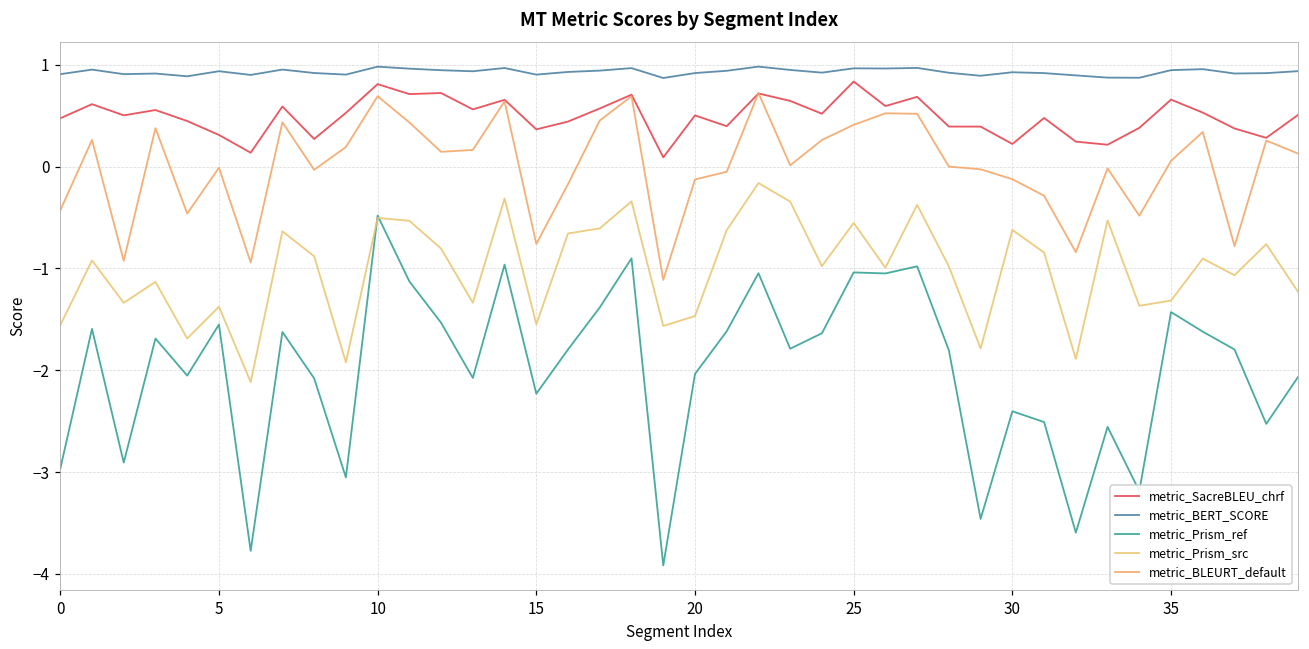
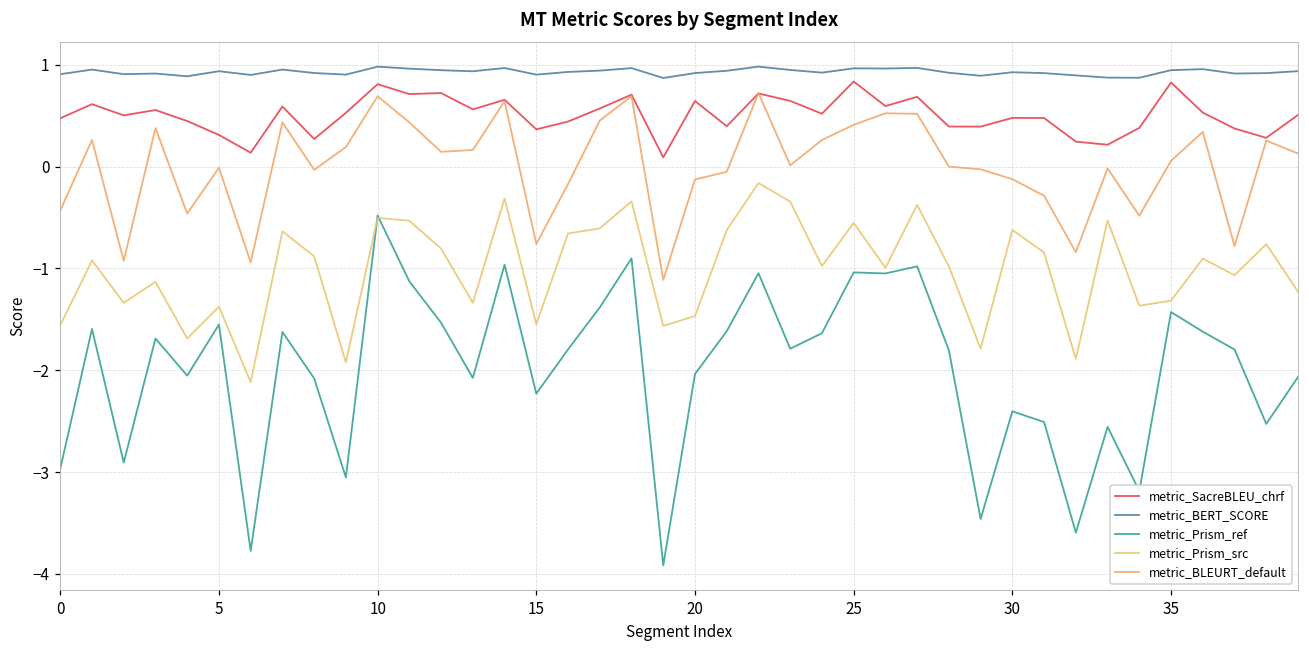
  {
    "metric_SacreBLEU_chrf": {
      "0": 0.5,
      "5": 0.3,
      "10": 0.8,
      "15": 0.4,
-     "20": 0.5,
+     "20": 0.6,
      "25": 0.8,
-     "30": 0.2,
-     "35": 0.7
+     "30": 0.5,
+     "35": 0.8
    }
  }
